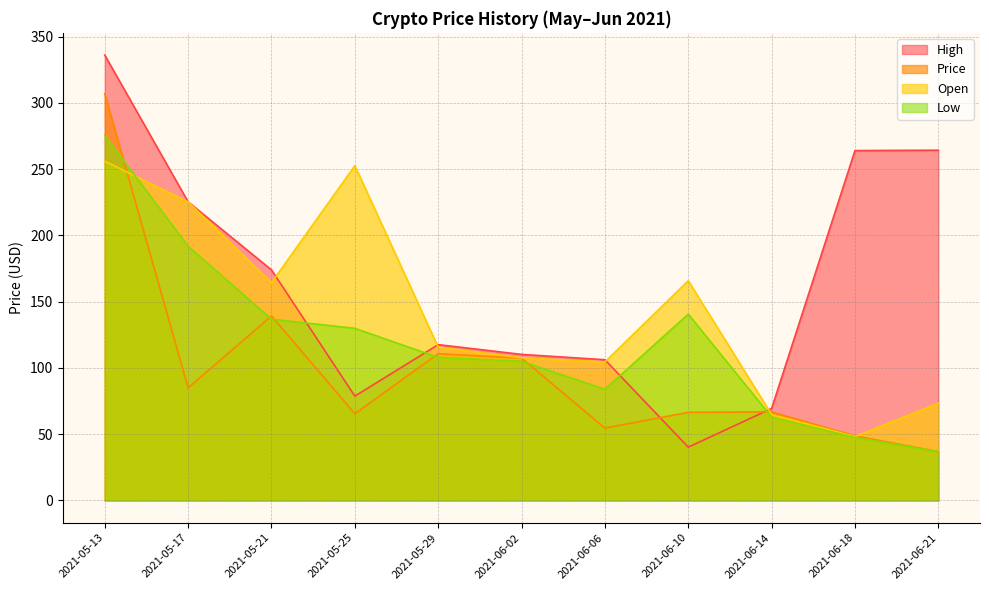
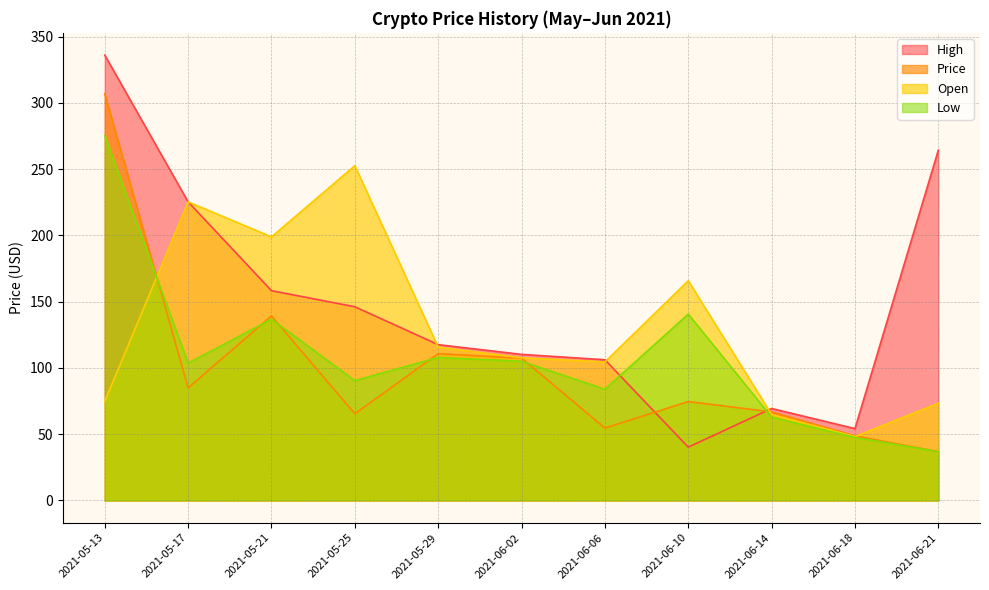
  {
    "High": {
      "2021-05-13": 336,
-     "2021-05-21": 174,
-     "2021-05-25": 79,
+     "2021-05-21": 158,
+     "2021-05-25": 146,
      "2021-05-29": 118,
      "2021-06-02": 110,
      "2021-06-10": 40,
      "2021-06-14": 69,
-     "2021-06-18": 264,
+     "2021-06-18": 54,
      "2021-06-21": 264
    },
    "Price": {
      "2021-05-13": 307,
      "2021-05-17": 85,
      "2021-05-21": 139,
      "2021-05-25": 65,
      "2021-05-29": 111,
      "2021-06-06": 55,
-     "2021-06-10": 66,
+     "2021-06-10": 75,
      "2021-06-14": 67
    },
    "Open": {
-     "2021-05-13": 256,
-     "2021-05-21": 164,
+     "2021-05-13": 75,
+     "2021-05-21": 199,
      "2021-05-25": 253,
      "2021-05-29": 116,
      "2021-06-10": 166,
      "2021-06-14": 65,
      "2021-06-21": 73
    },
    "Low": {
      "2021-05-13": 275,
-     "2021-05-17": 192,
+     "2021-05-17": 104,
      "2021-05-21": 137,
-     "2021-05-25": 130,
+     "2021-05-25": 90,
      "2021-05-29": 108,
      "2021-06-02": 105,
      "2021-06-06": 84,
      "2021-06-10": 141,
      "2021-06-14": 63
    }
  }
